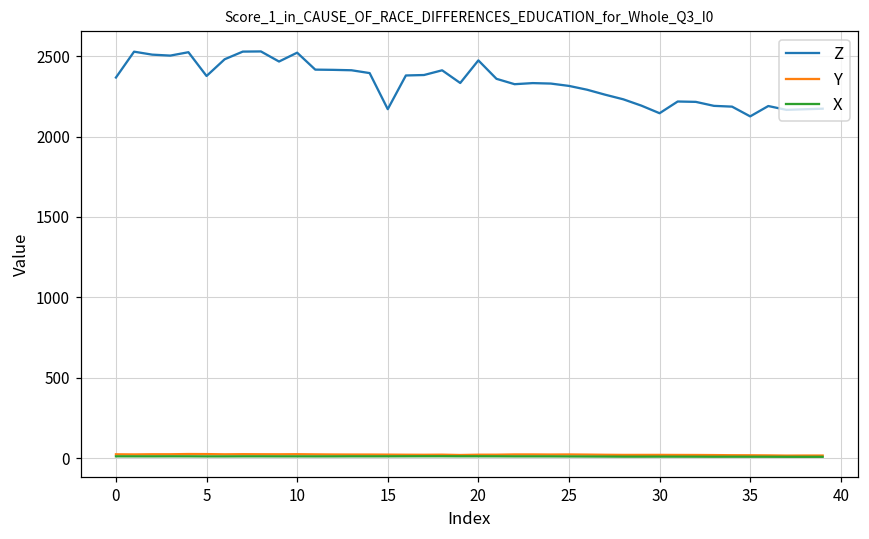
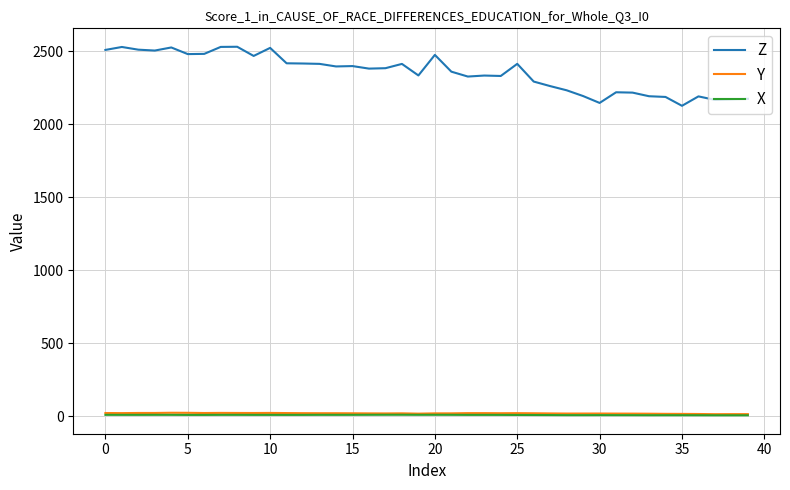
  {
    "Z": {
-     "0": 2370,
-     "5": 2380,
+     "0": 2510,
+     "5": 2480,
      "10": 2520,
-     "15": 2170,
+     "15": 2400,
      "20": 2470,
-     "25": 2320,
+     "25": 2410,
      "30": 2150,
      "35": 2130
    }
  }
